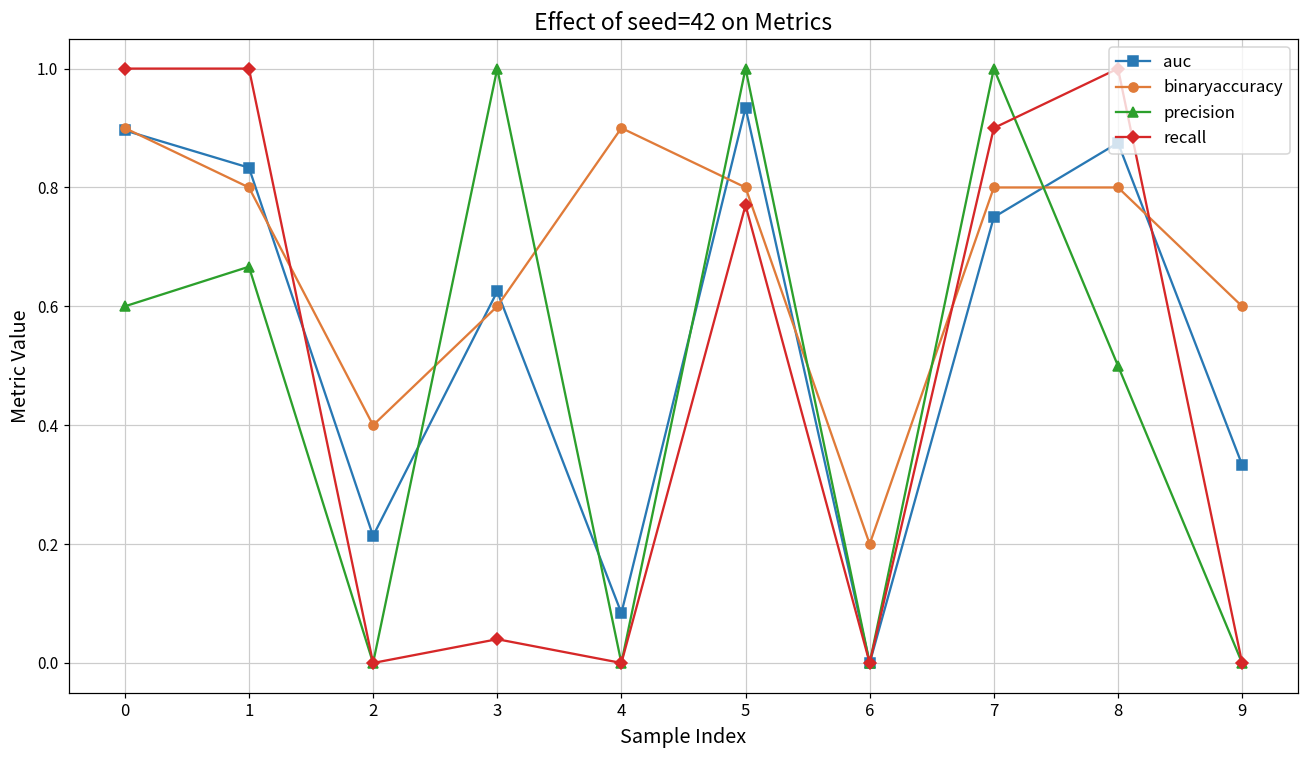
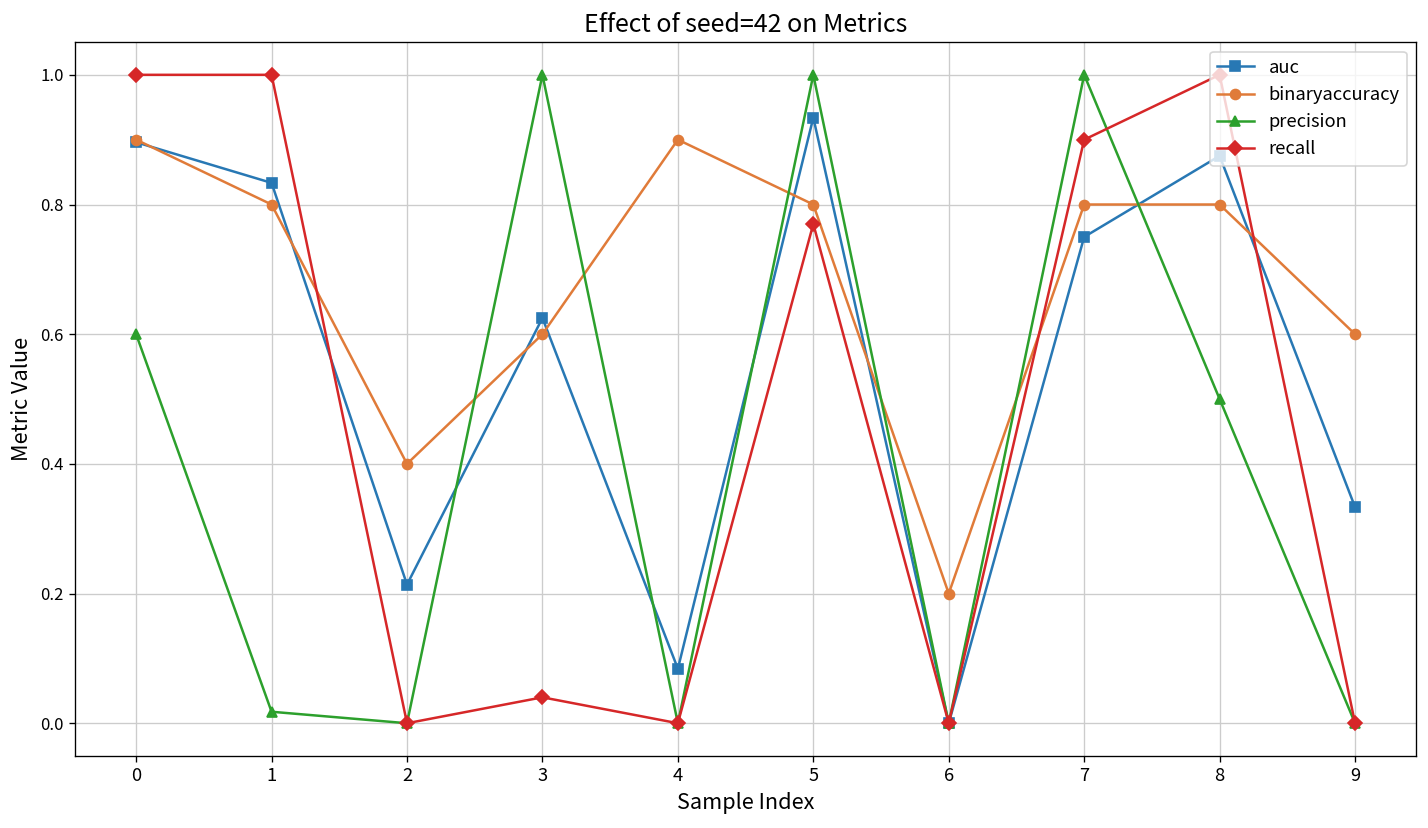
  {
    "auc": {
      "1": 0.83,
      "2": 0.21,
      "3": 0.63,
      "4": 0.08,
      "5": 0.93,
      "7": 0.75,
      "9": 0.33
    },
    "binaryaccuracy": {
      "1": 0.80,
      "2": 0.40,
      "3": 0.60,
      "4": 0.90,
      "5": 0.80,
      "6": 0.20,
      "7": 0.80,
      "8": 0.80,
      "9": 0.60
    },
    "precision": {
      "0": 0.60,
-     "1": 0.67,
+     "1": 0.02,
      "3": 1.00,
      "5": 1.00,
      "7": 1.00,
      "8": 0.50
    },
    "recall": {
      "0": 1.00,
      "1": 1.00,
      "3": 0.04,
      "5": 0.77,
      "7": 0.90
    }
  }
